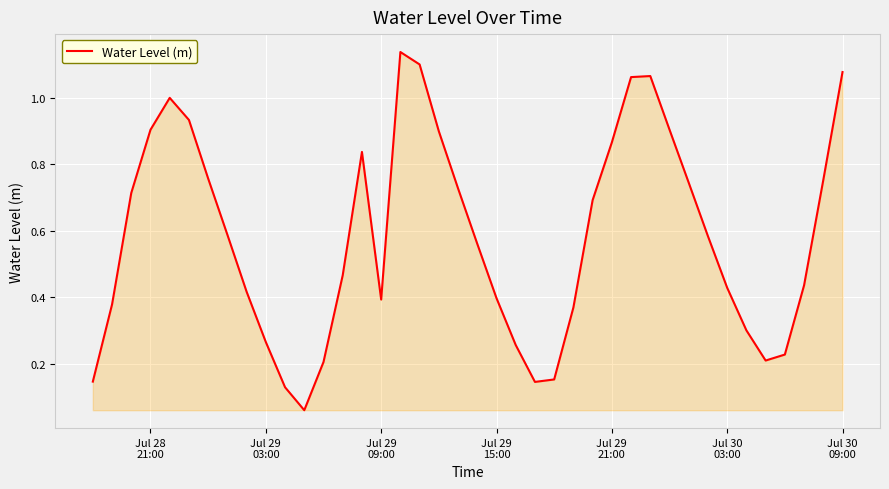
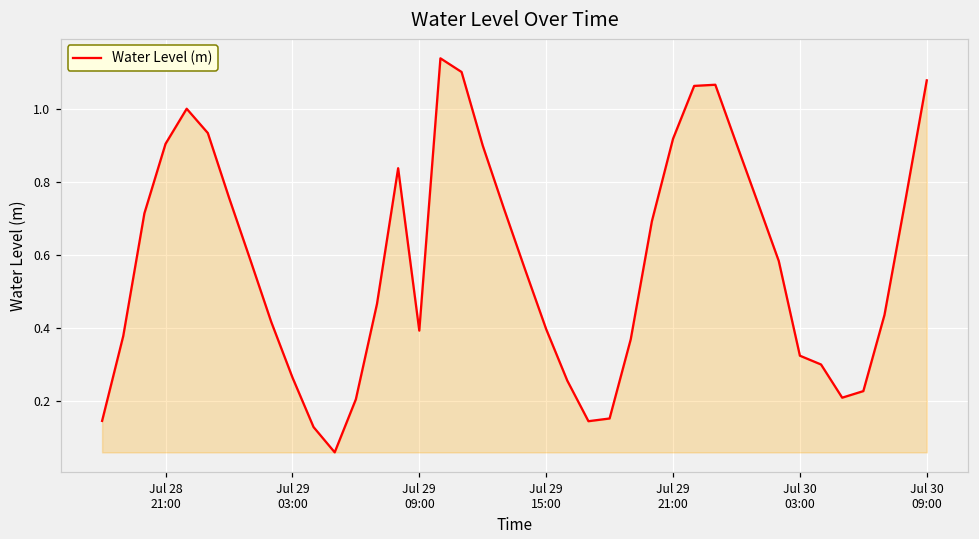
  {
    "Jul 28 21:00": 0.90,
    "Jul 29 03:00": 0.26,
    "Jul 29 09:00": 0.39,
    "Jul 29 15:00": 0.40,
-   "Jul 29 21:00": 0.87,
-   "Jul 30 03:00": 0.43,
+   "Jul 29 21:00": 0.92,
+   "Jul 30 03:00": 0.32,
    "Jul 30 09:00": 1.08
  }
